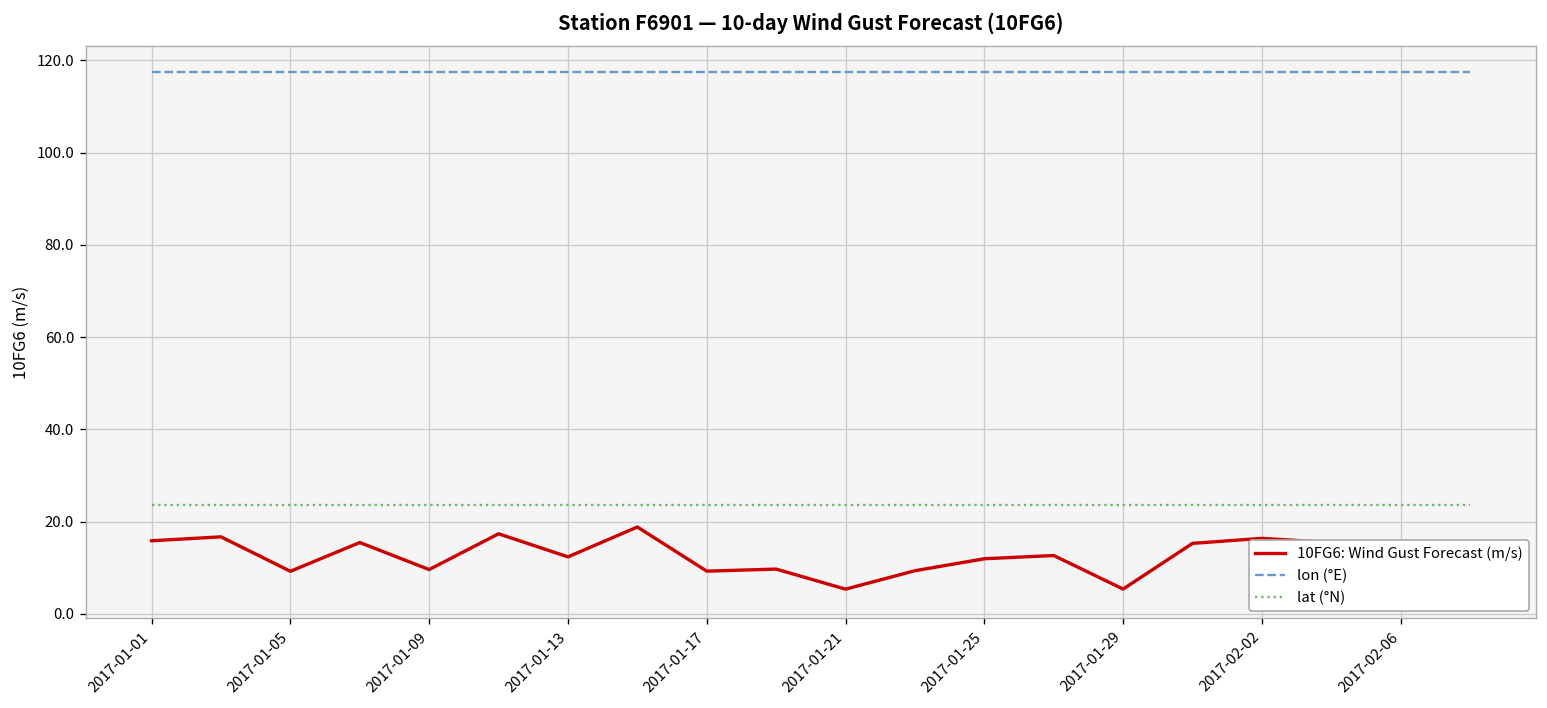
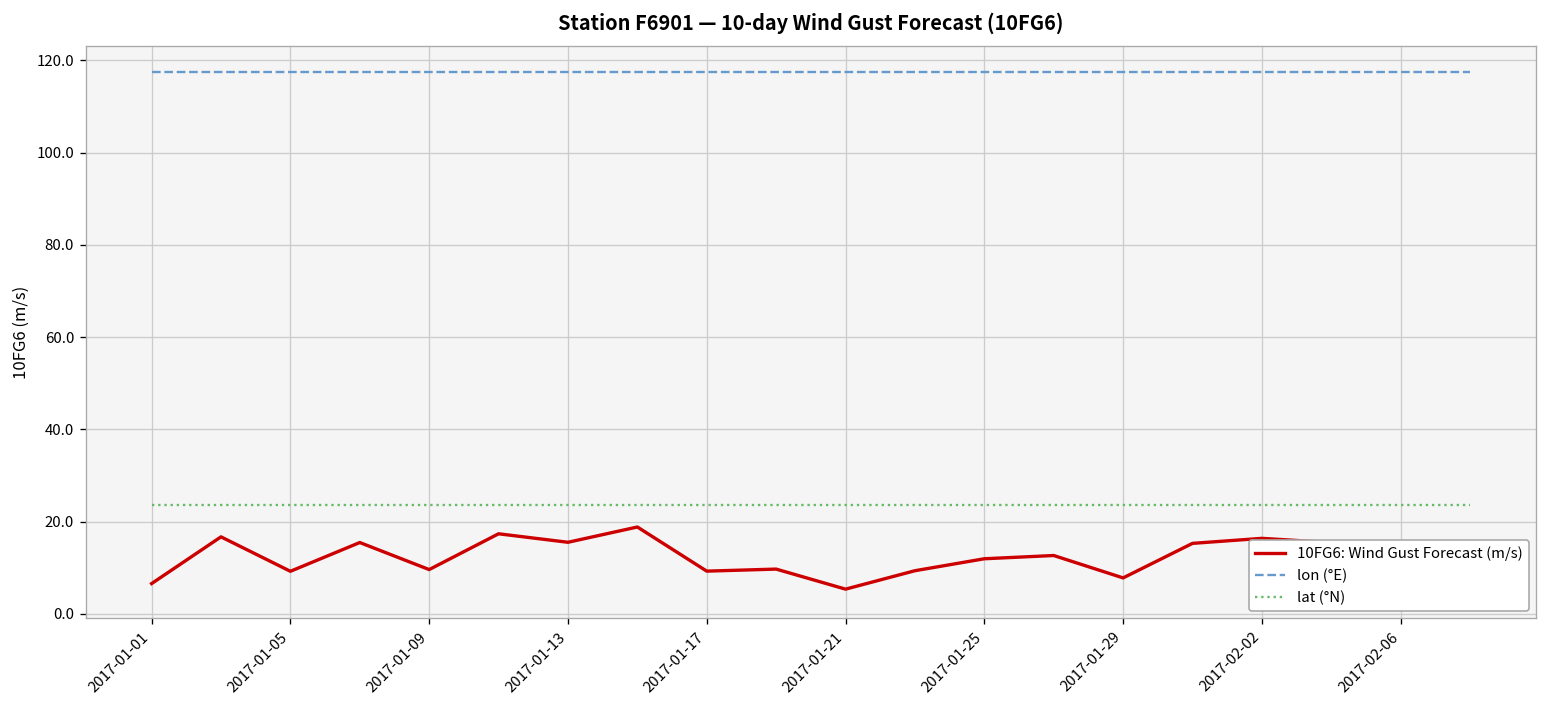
  {
    "10FG6: Wind Gust Forecast (m/s)": {
-     "2017-01-01": 16,
+     "2017-01-01": 7,
      "2017-01-05": 9,
      "2017-01-09": 10,
-     "2017-01-13": 12,
+     "2017-01-13": 16,
      "2017-01-17": 9,
      "2017-01-21": 5,
      "2017-01-25": 12,
-     "2017-01-29": 5
+     "2017-01-29": 8
    },
    "lon (°E)": {
      "2017-01-01": 117,
      "2017-01-05": 117,
      "2017-01-09": 117,
      "2017-01-13": 117,
      "2017-01-17": 117,
      "2017-01-21": 117,
      "2017-01-25": 117,
      "2017-01-29": 117,
      "2017-02-02": 117,
      "2017-02-06": 117
    },
    "lat (°N)": {
      "2017-01-01": 24,
      "2017-01-05": 24,
      "2017-01-09": 24,
      "2017-01-13": 24,
      "2017-01-17": 24,
      "2017-01-21": 24,
      "2017-01-25": 24,
      "2017-01-29": 24,
      "2017-02-02": 24,
      "2017-02-06": 24
    }
  }
